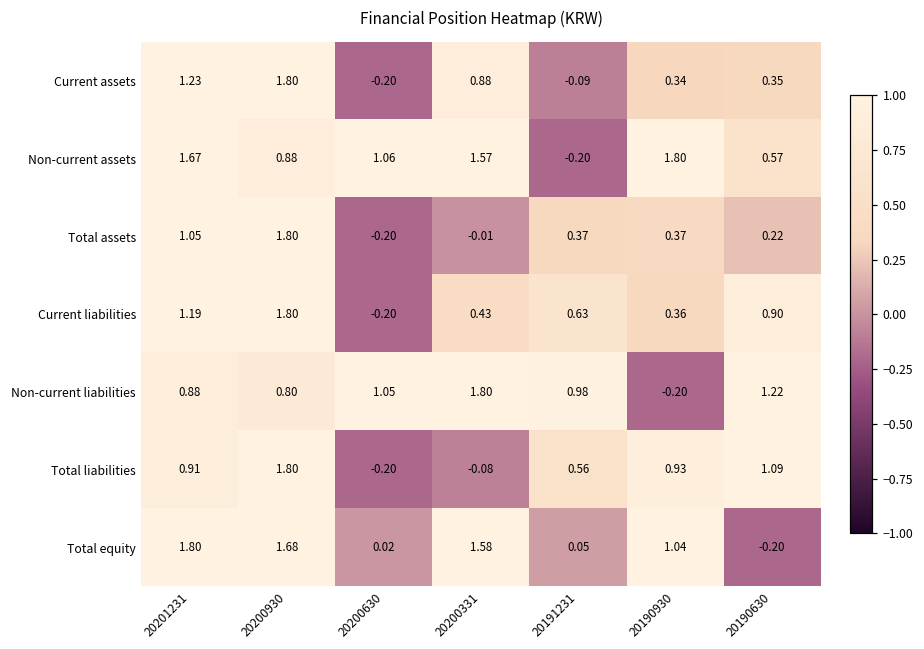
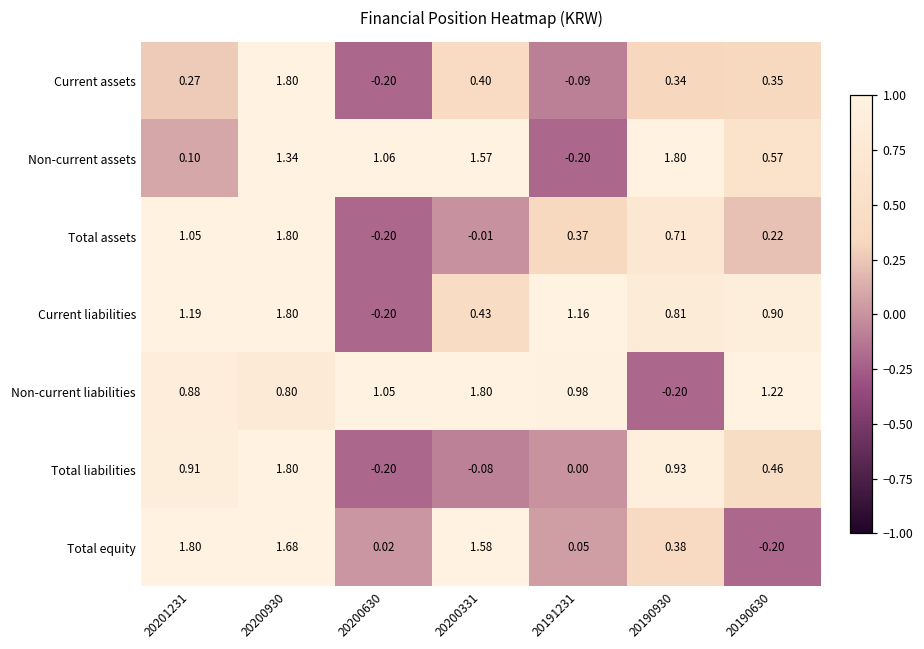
  {
    "Current assets": {
-     "20201231": 1.23,
+     "20201231": 0.27,
      "20200930": 1.80,
      "20200630": -0.20,
-     "20200331": 0.88,
+     "20200331": 0.40,
      "20191231": -0.09,
      "20190930": 0.34,
      "20190630": 0.35
    },
    "Non-current assets": {
-     "20201231": 1.67,
-     "20200930": 0.88,
+     "20201231": 0.10,
+     "20200930": 1.34,
      "20200630": 1.06,
      "20200331": 1.57,
      "20191231": -0.20,
      "20190930": 1.80,
      "20190630": 0.57
    },
    "Total assets": {
      "20201231": 1.05,
      "20200930": 1.80,
      "20200630": -0.20,
      "20200331": -0.01,
      "20191231": 0.37,
-     "20190930": 0.37,
+     "20190930": 0.71,
      "20190630": 0.22
    },
    "Current liabilities": {
      "20201231": 1.19,
      "20200930": 1.80,
      "20200630": -0.20,
      "20200331": 0.43,
-     "20191231": 0.63,
-     "20190930": 0.36,
+     "20191231": 1.16,
+     "20190930": 0.81,
      "20190630": 0.90
    },
    "Non-current liabilities": {
      "20201231": 0.88,
      "20200930": 0.80,
      "20200630": 1.05,
      "20200331": 1.80,
      "20191231": 0.98,
      "20190930": -0.20,
      "20190630": 1.22
    },
    "Total liabilities": {
      "20201231": 0.91,
      "20200930": 1.80,
      "20200630": -0.20,
      "20200331": -0.08,
-     "20191231": 0.56,
+     "20191231": 0.00,
      "20190930": 0.93,
-     "20190630": 1.09
+     "20190630": 0.46
    },
    "Total equity": {
      "20201231": 1.80,
      "20200930": 1.68,
      "20200630": 0.02,
      "20200331": 1.58,
      "20191231": 0.05,
-     "20190930": 1.04,
+     "20190930": 0.38,
      "20190630": -0.20
    }
  }
